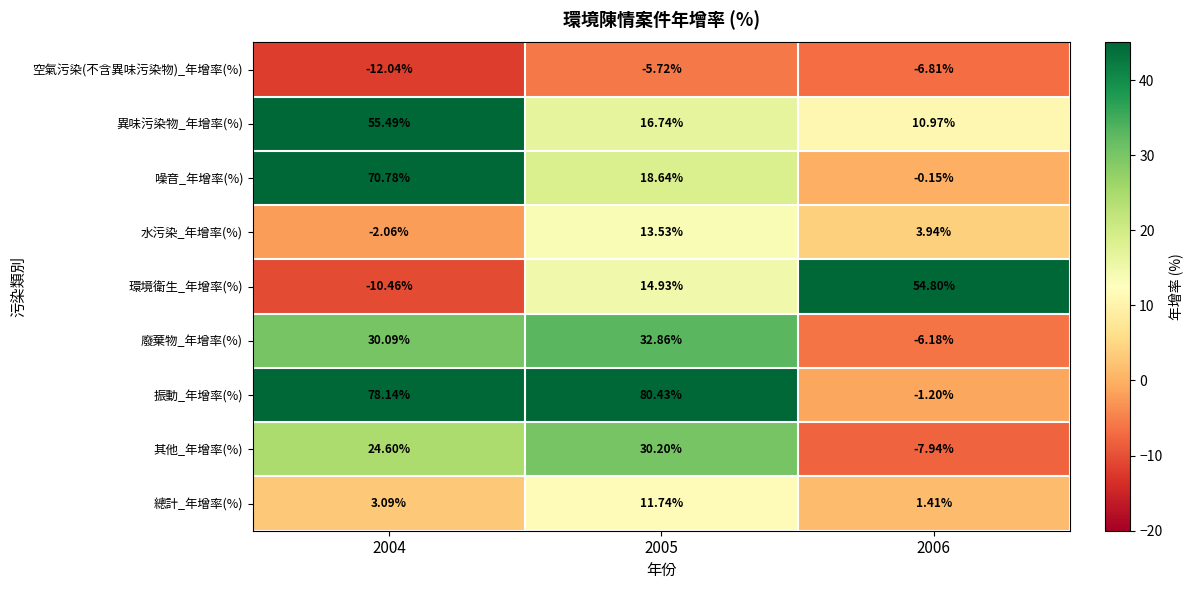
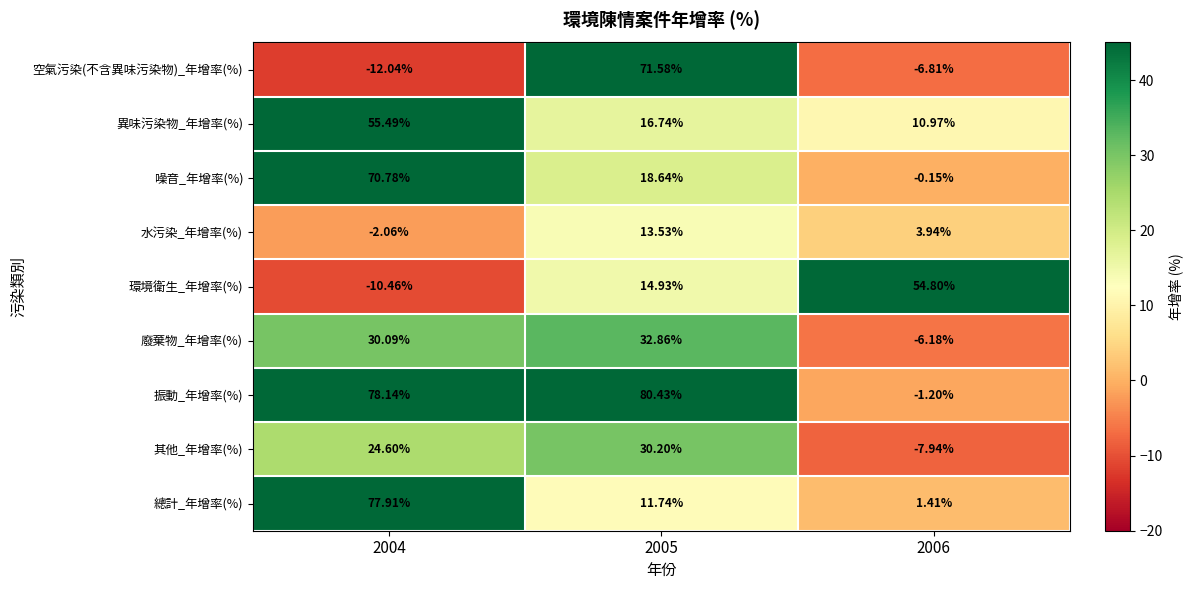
  {
    "空氣污染(不含異味污染物)_年增率(%)": {
      "2004": "-12.04%",
-     "2005": "-5.72%",
+     "2005": "71.58%",
      "2006": "-6.81%"
    },
    "異味污染物_年增率(%)": {
      "2004": "55.49%",
      "2005": "16.74%",
      "2006": "10.97%"
    },
    "噪音_年增率(%)": {
      "2004": "70.78%",
      "2005": "18.64%",
      "2006": "-0.15%"
    },
    "水污染_年增率(%)": {
      "2004": "-2.06%",
      "2005": "13.53%",
      "2006": "3.94%"
    },
    "環境衛生_年增率(%)": {
      "2004": "-10.46%",
      "2005": "14.93%",
      "2006": "54.80%"
    },
    "廢棄物_年增率(%)": {
      "2004": "30.09%",
      "2005": "32.86%",
      "2006": "-6.18%"
    },
    "振動_年增率(%)": {
      "2004": "78.14%",
      "2005": "80.43%",
      "2006": "-1.20%"
    },
    "其他_年增率(%)": {
      "2004": "24.60%",
      "2005": "30.20%",
      "2006": "-7.94%"
    },
    "總計_年增率(%)": {
-     "2004": "3.09%",
+     "2004": "77.91%",
      "2005": "11.74%",
      "2006": "1.41%"
    }
  }
